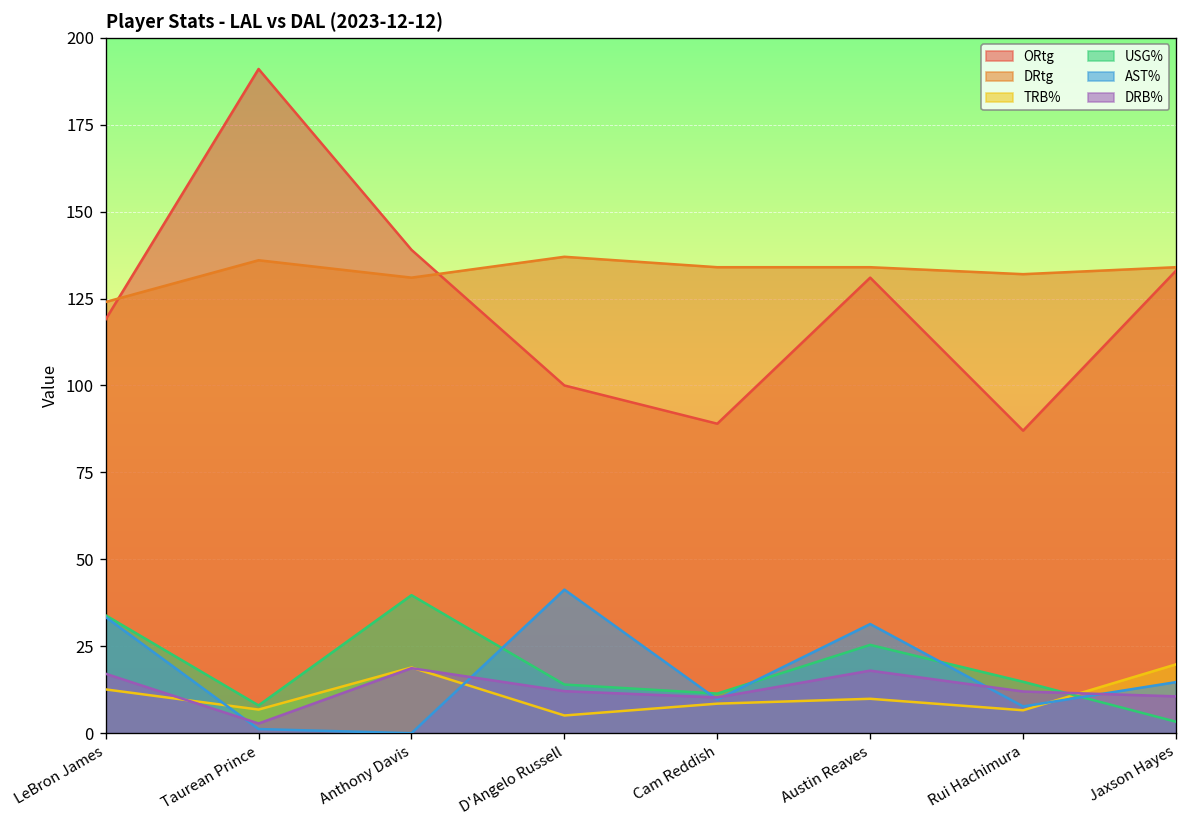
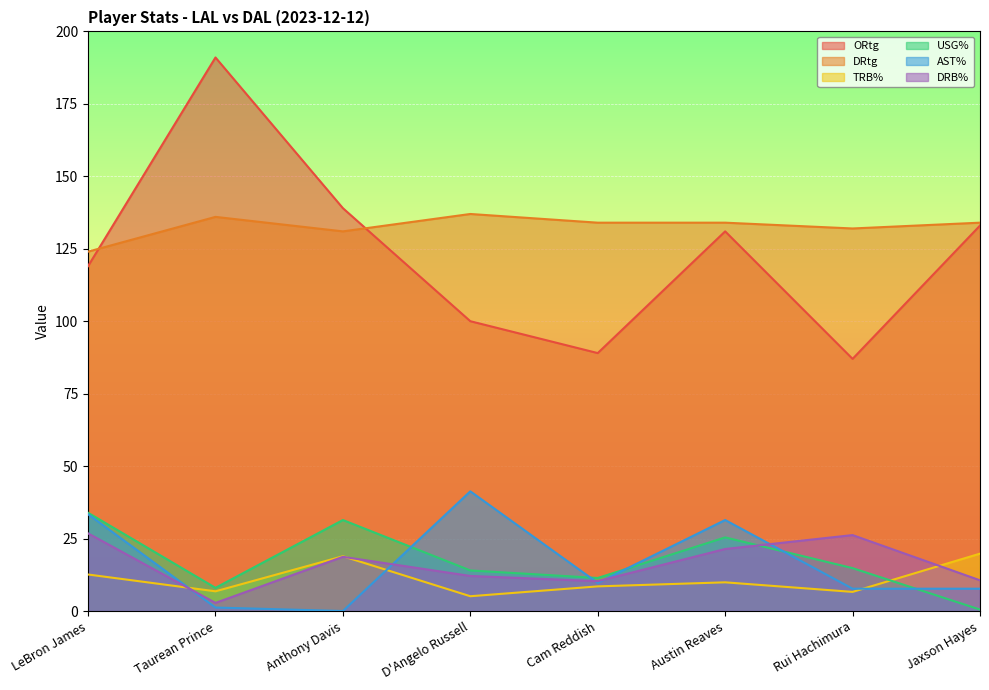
  {
    "USG%": {
      "Taurean Prince": 8,
-     "Anthony Davis": 40,
+     "Anthony Davis": 31,
      "D'Angelo Russell": 14,
      "Cam Reddish": 11,
      "Austin Reaves": 25,
      "Rui Hachimura": 15,
-     "Jaxson Hayes": 3
+     "Jaxson Hayes": 1
    },
    "AST%": {
      "Taurean Prince": 1,
      "Anthony Davis": 0,
      "D'Angelo Russell": 41,
      "Austin Reaves": 31,
      "Rui Hachimura": 8,
-     "Jaxson Hayes": 15
+     "Jaxson Hayes": 8
    },
    "DRB%": {
-     "LeBron James": 17,
+     "LeBron James": 27,
      "Taurean Prince": 3,
      "D'Angelo Russell": 12,
-     "Austin Reaves": 18,
-     "Rui Hachimura": 12,
+     "Austin Reaves": 21,
+     "Rui Hachimura": 26,
      "Jaxson Hayes": 11
    }
  }
